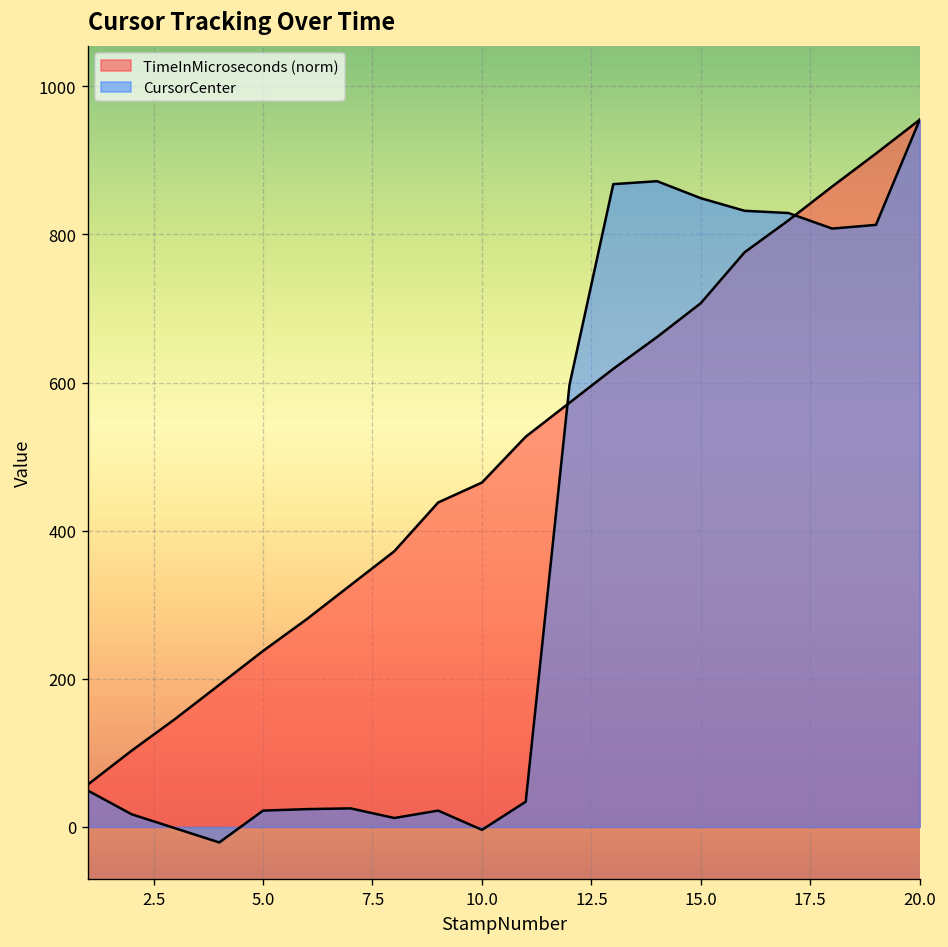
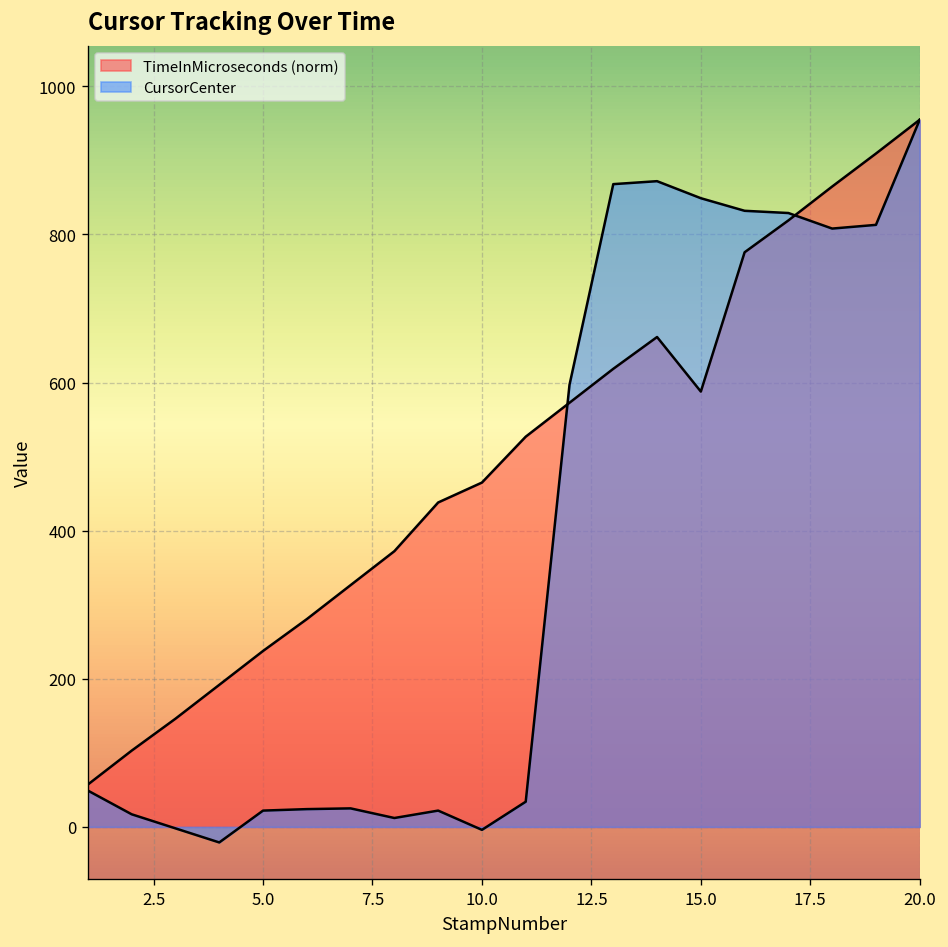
  {
    "TimeInMicroseconds (norm)": {
      "5.0": 240,
      "10.0": 460,
-     "15.0": 710
+     "15.0": 590
    }
  }
